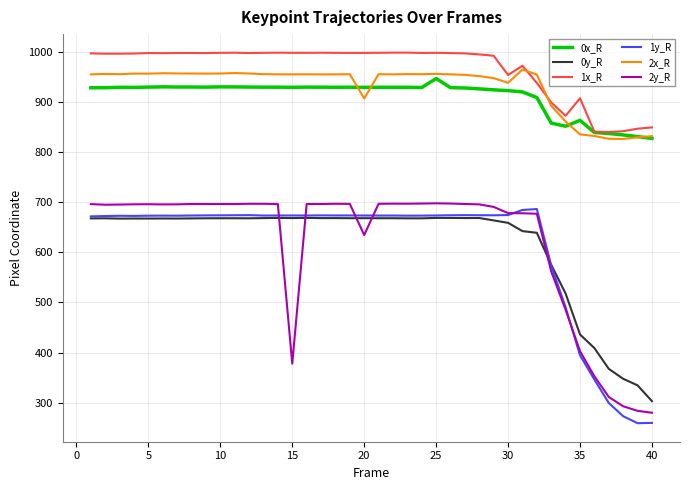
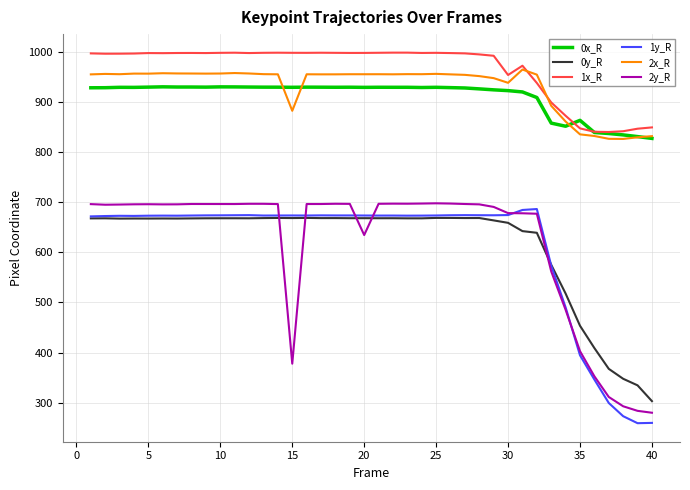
  {
    "0x_R": {
      "5": 930,
      "10": 930,
      "15": 930,
      "20": 930,
-     "25": 950,
+     "25": 930,
      "30": 920,
      "35": 860
    },
    "0y_R": {
      "5": 670,
      "10": 670,
      "15": 670,
      "20": 670,
      "30": 660,
-     "35": 440,
+     "35": 450,
      "40": 300
    },
    "1x_R": {
      "5": 1000,
      "10": 1000,
      "15": 1000,
      "20": 1000,
      "25": 1000,
      "30": 950,
-     "35": 910,
+     "35": 850,
      "40": 850
    },
    "1y_R": {
      "5": 670,
      "10": 670,
      "15": 670,
      "20": 670,
      "35": 390,
      "40": 260
    },
    "2x_R": {
      "5": 960,
      "10": 960,
-     "15": 950,
-     "20": 910,
+     "15": 880,
+     "20": 960,
      "25": 960,
      "30": 940,
      "35": 840
    },
    "2y_R": {
      "5": 700,
      "10": 700,
      "15": 380,
      "20": 630,
      "25": 700,
      "35": 400,
      "40": 280
    }
  }
